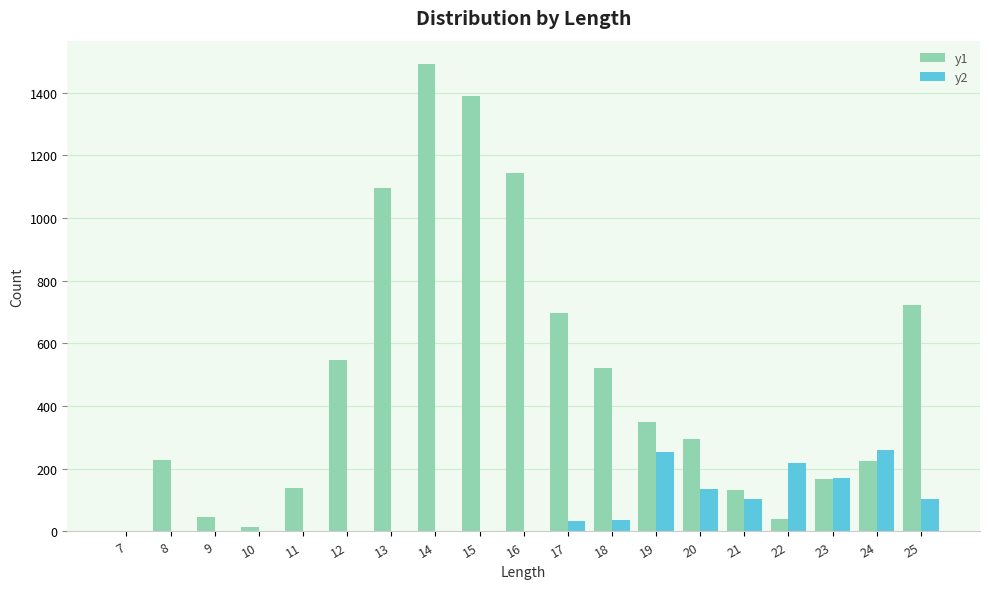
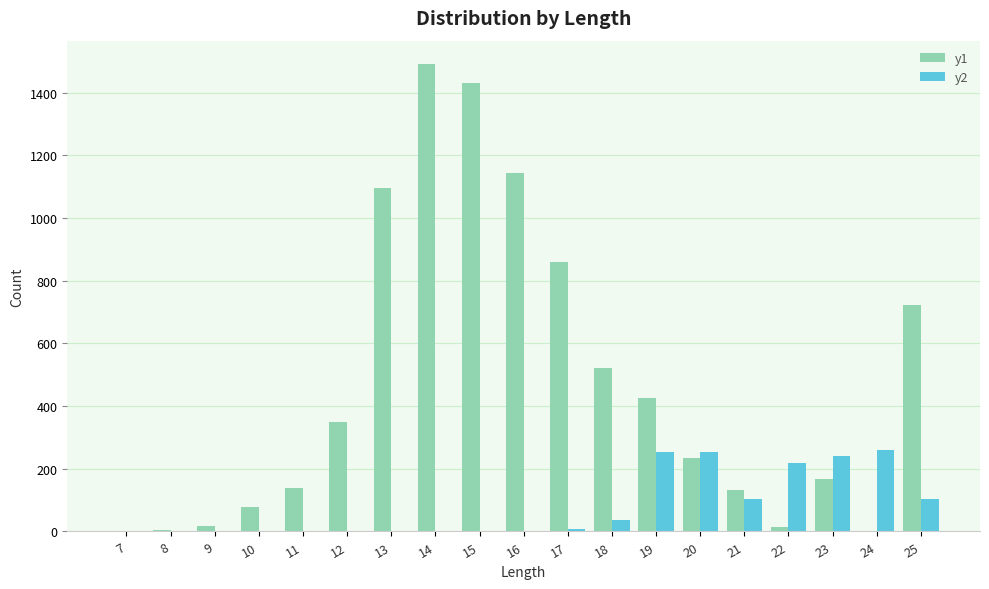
  {
    "y1": {
      "7": 0,
-     "8": 230,
-     "9": 50,
-     "10": 20,
+     "8": 10,
+     "9": 20,
+     "10": 80,
      "11": 140,
-     "12": 550,
+     "12": 350,
      "13": 1100,
      "14": 1490,
-     "15": 1390,
+     "15": 1430,
      "16": 1140,
-     "17": 700,
+     "17": 860,
      "18": 520,
-     "19": 350,
-     "20": 300,
+     "19": 430,
+     "20": 230,
      "21": 130,
-     "22": 40,
+     "22": 10,
      "23": 170,
-     "24": 230,
+     "24": 0,
      "25": 720
    },
    "y2": {
      "7": 0,
      "8": 0,
      "9": 0,
      "10": 0,
      "11": 0,
      "12": 0,
      "13": 0,
      "14": 0,
      "15": 0,
      "16": 0,
-     "17": 30,
+     "17": 10,
      "18": 40,
      "19": 250,
-     "20": 140,
+     "20": 260,
      "21": 100,
      "22": 220,
-     "23": 170,
+     "23": 240,
      "24": 260,
      "25": 110
    }
  }
